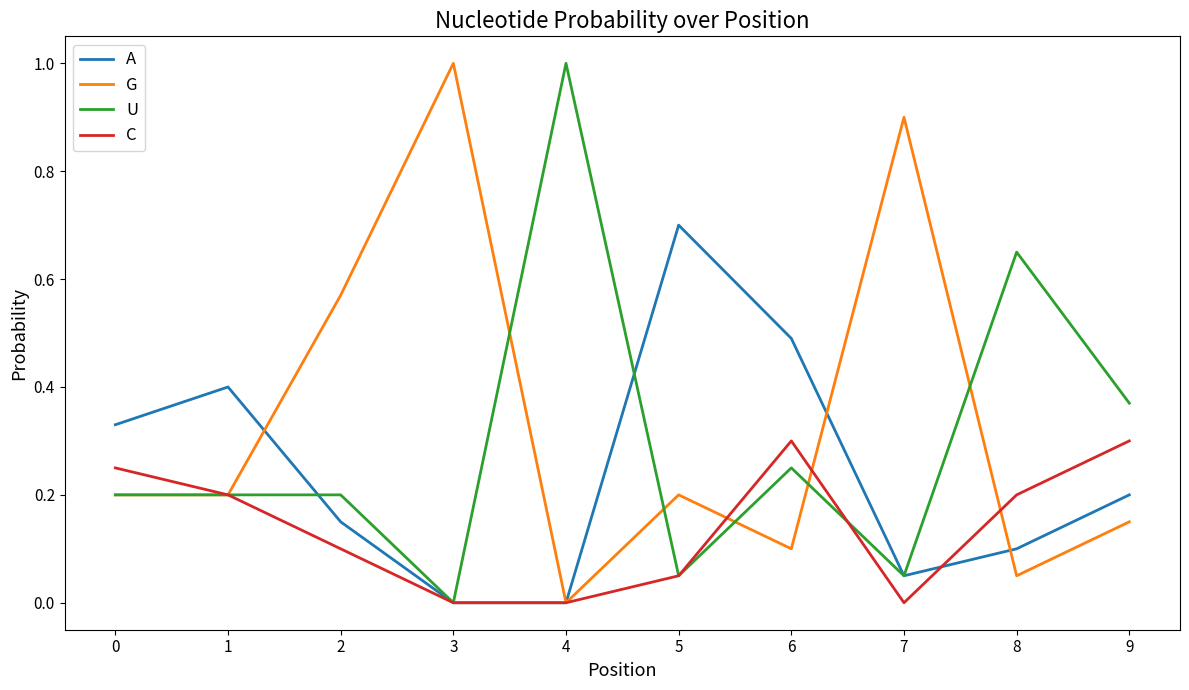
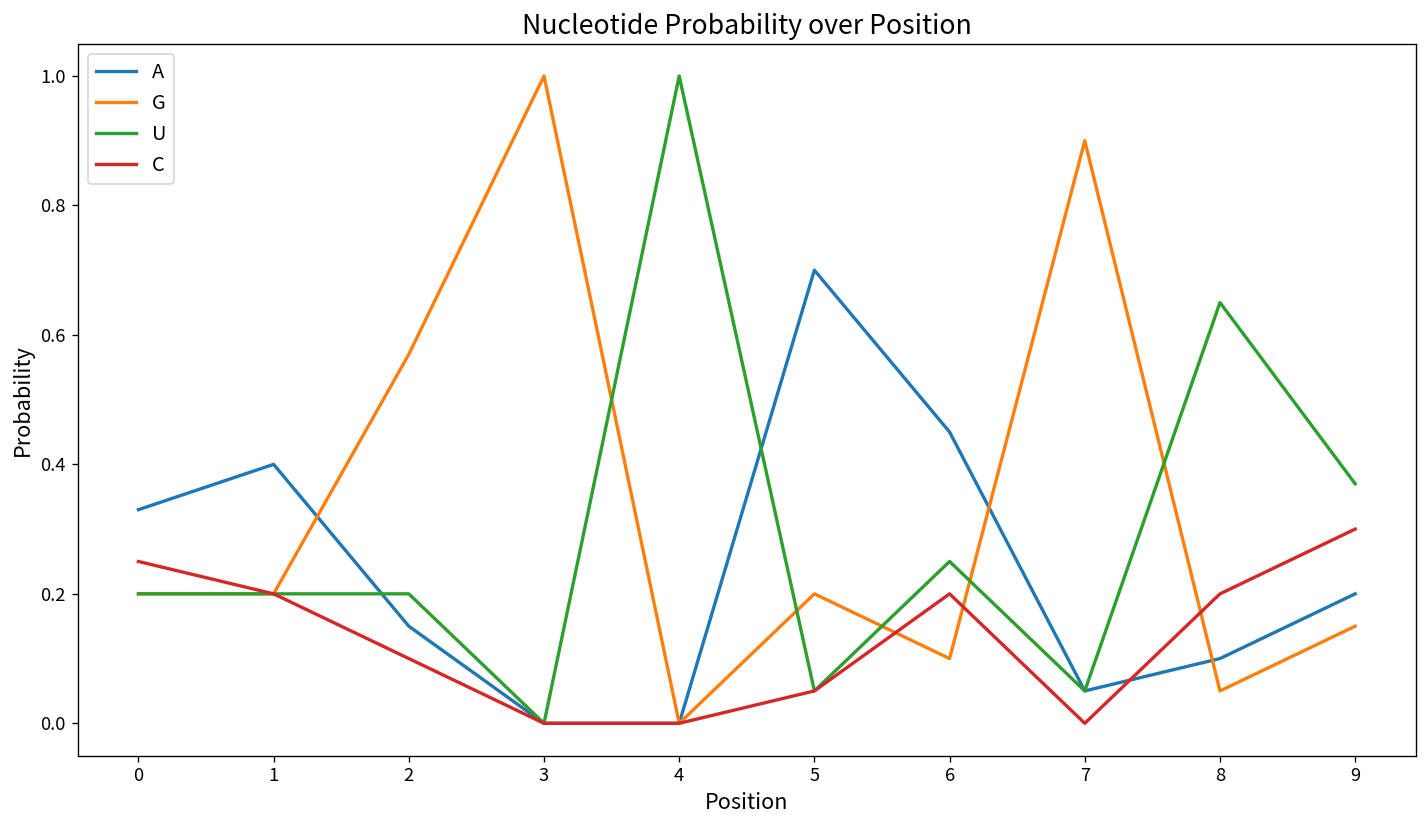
  {
    "A": {
      "0": 0.33,
      "1": 0.40,
      "2": 0.15,
      "5": 0.70,
-     "6": 0.49,
+     "6": 0.45,
      "8": 0.10,
      "9": 0.20
    },
    "G": {
      "2": 0.57,
      "3": 1.00,
      "5": 0.20,
      "6": 0.10,
      "7": 0.90,
      "8": 0.05,
      "9": 0.15
    },
    "U": {
      "2": 0.20,
      "4": 1.00,
      "6": 0.25,
      "8": 0.65,
      "9": 0.37
    },
    "C": {
      "0": 0.25,
      "2": 0.1,
-     "6": 0.3,
+     "6": 0.2,
      "7": 0.0,
      "8": 0.2,
      "9": 0.3
    }
  }
